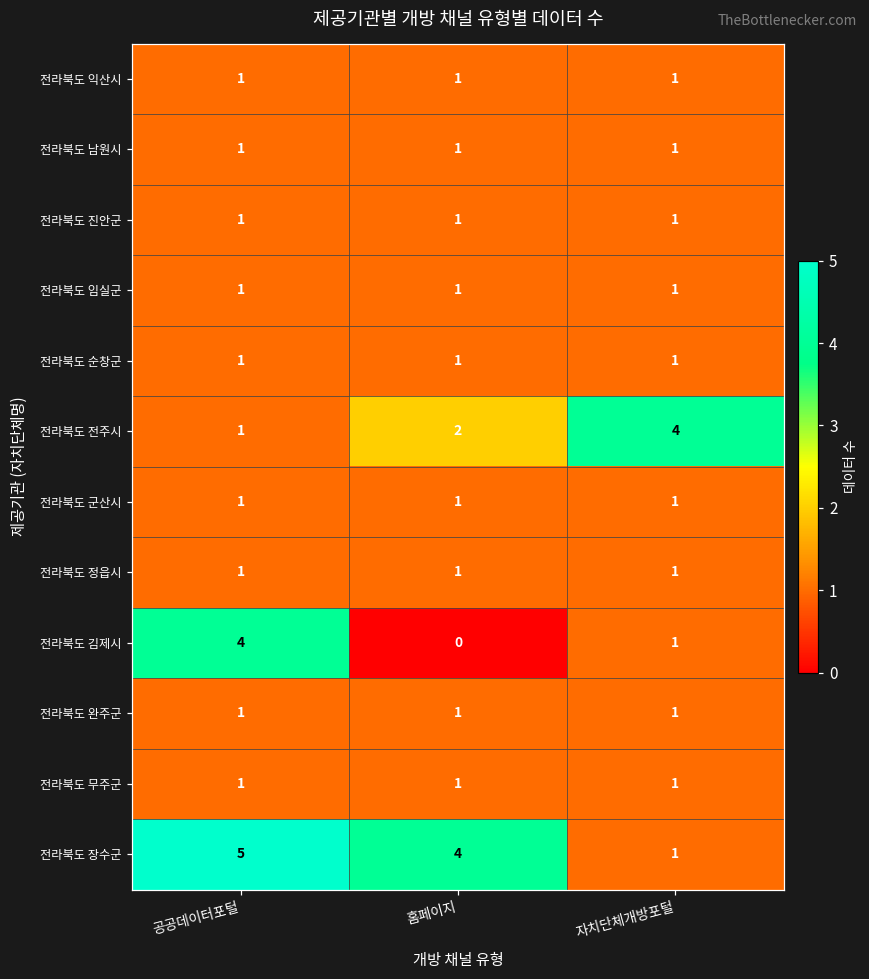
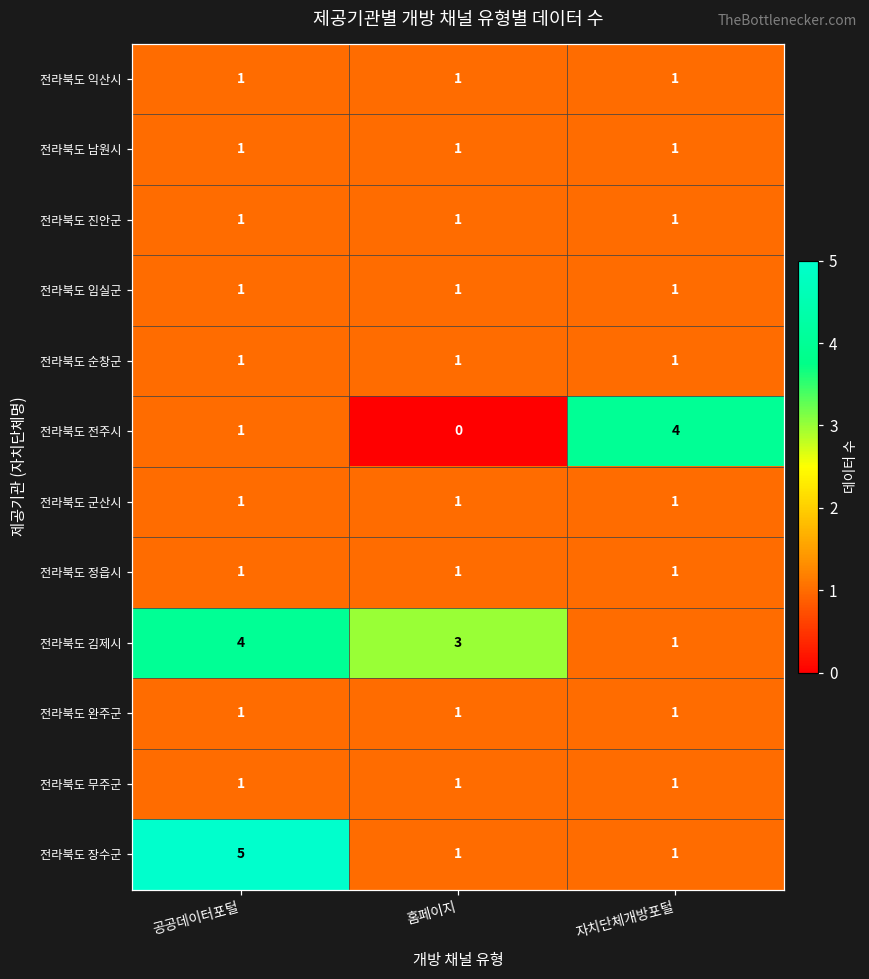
  {
    "전라북도 익산시": {
      "공공데이터포털": 1,
      "홈페이지": 1,
      "자치단체개방포털": 1
    },
    "전라북도 남원시": {
      "공공데이터포털": 1,
      "홈페이지": 1,
      "자치단체개방포털": 1
    },
    "전라북도 진안군": {
      "공공데이터포털": 1,
      "홈페이지": 1,
      "자치단체개방포털": 1
    },
    "전라북도 임실군": {
      "공공데이터포털": 1,
      "홈페이지": 1,
      "자치단체개방포털": 1
    },
    "전라북도 순창군": {
      "공공데이터포털": 1,
      "홈페이지": 1,
      "자치단체개방포털": 1
    },
    "전라북도 전주시": {
      "공공데이터포털": 1,
-     "홈페이지": 2,
+     "홈페이지": 0,
      "자치단체개방포털": 4
    },
    "전라북도 군산시": {
      "공공데이터포털": 1,
      "홈페이지": 1,
      "자치단체개방포털": 1
    },
    "전라북도 정읍시": {
      "공공데이터포털": 1,
      "홈페이지": 1,
      "자치단체개방포털": 1
    },
    "전라북도 김제시": {
      "공공데이터포털": 4,
-     "홈페이지": 0,
+     "홈페이지": 3,
      "자치단체개방포털": 1
    },
    "전라북도 완주군": {
      "공공데이터포털": 1,
      "홈페이지": 1,
      "자치단체개방포털": 1
    },
    "전라북도 무주군": {
      "공공데이터포털": 1,
      "홈페이지": 1,
      "자치단체개방포털": 1
    },
    "전라북도 장수군": {
      "공공데이터포털": 5,
-     "홈페이지": 4,
+     "홈페이지": 1,
      "자치단체개방포털": 1
    }
  }
